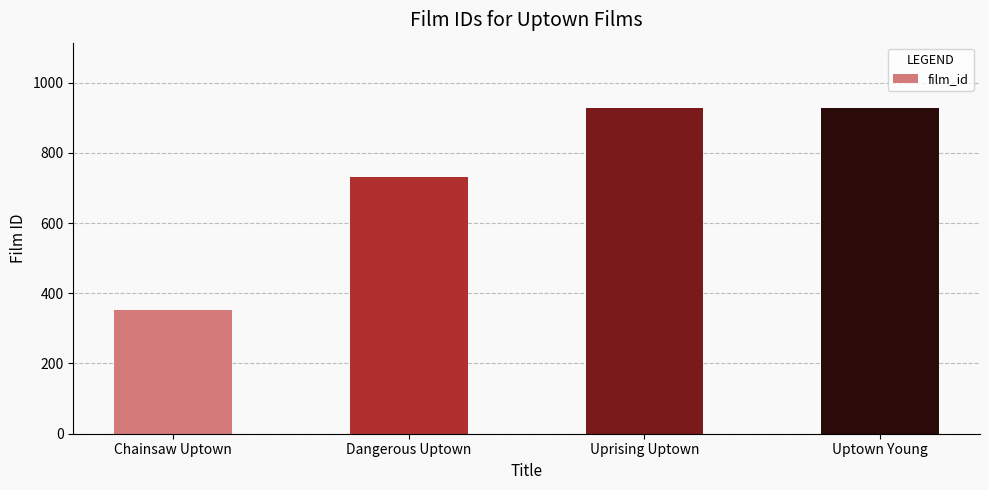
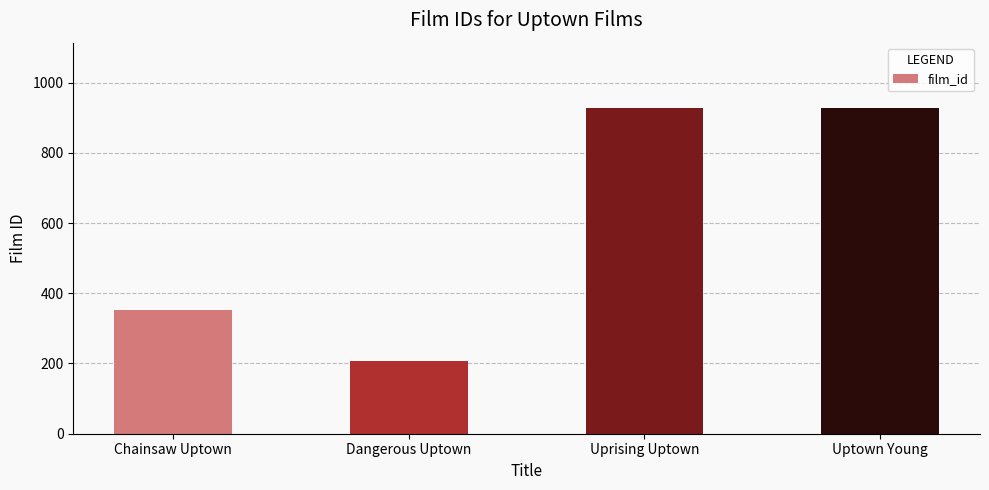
  {
    "Chainsaw Uptown": 350,
-   "Dangerous Uptown": 730,
+   "Dangerous Uptown": 210,
    "Uprising Uptown": 930,
    "Uptown Young": 930
  }
